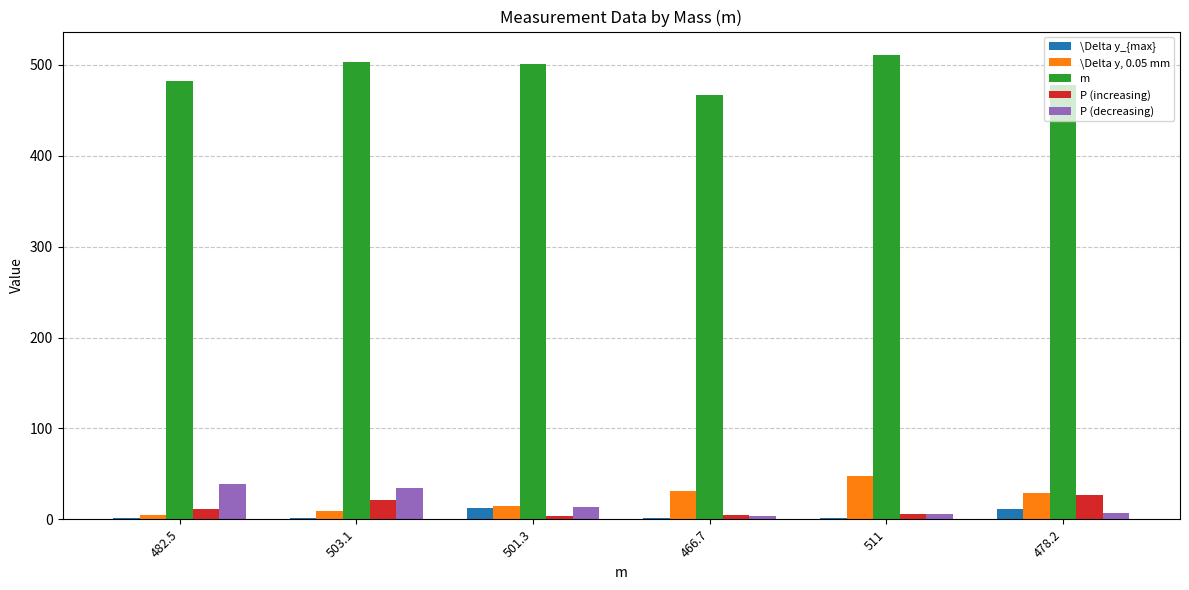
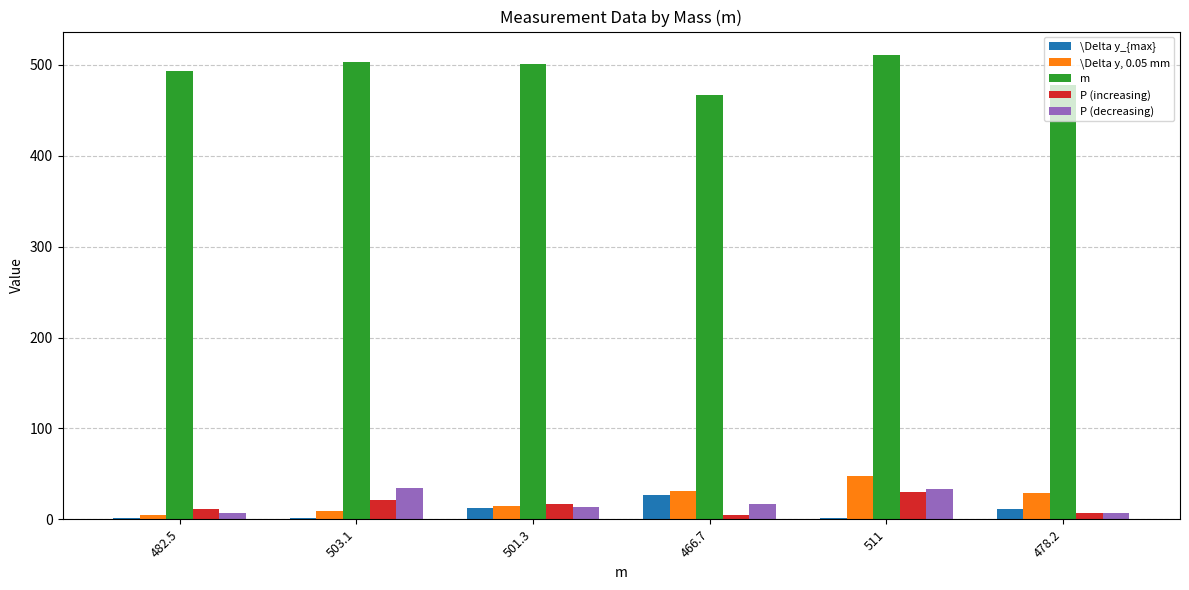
  {
    "\\Delta y_{max}": {
      "501.3": 10,
-     "466.7": 0,
+     "466.7": 30,
      "478.2": 10
    },
    "\\Delta y, 0.05 mm": {
      "482.5": 0,
      "503.1": 10,
      "501.3": 10,
      "466.7": 30,
      "511": 50,
      "478.2": 30
    },
    "m": {
-     "482.5": 480,
+     "482.5": 490,
      "503.1": 500,
      "501.3": 500,
      "466.7": 470,
      "511": 510
    },
    "P (increasing)": {
      "482.5": 10,
      "503.1": 20,
-     "501.3": 0,
+     "501.3": 20,
      "466.7": 0,
-     "511": 10,
-     "478.2": 30
+     "511": 30,
+     "478.2": 10
    },
    "P (decreasing)": {
-     "482.5": 40,
+     "482.5": 10,
      "503.1": 30,
      "501.3": 10,
-     "466.7": 0,
-     "511": 10,
+     "466.7": 20,
+     "511": 30,
      "478.2": 10
    }
  }
